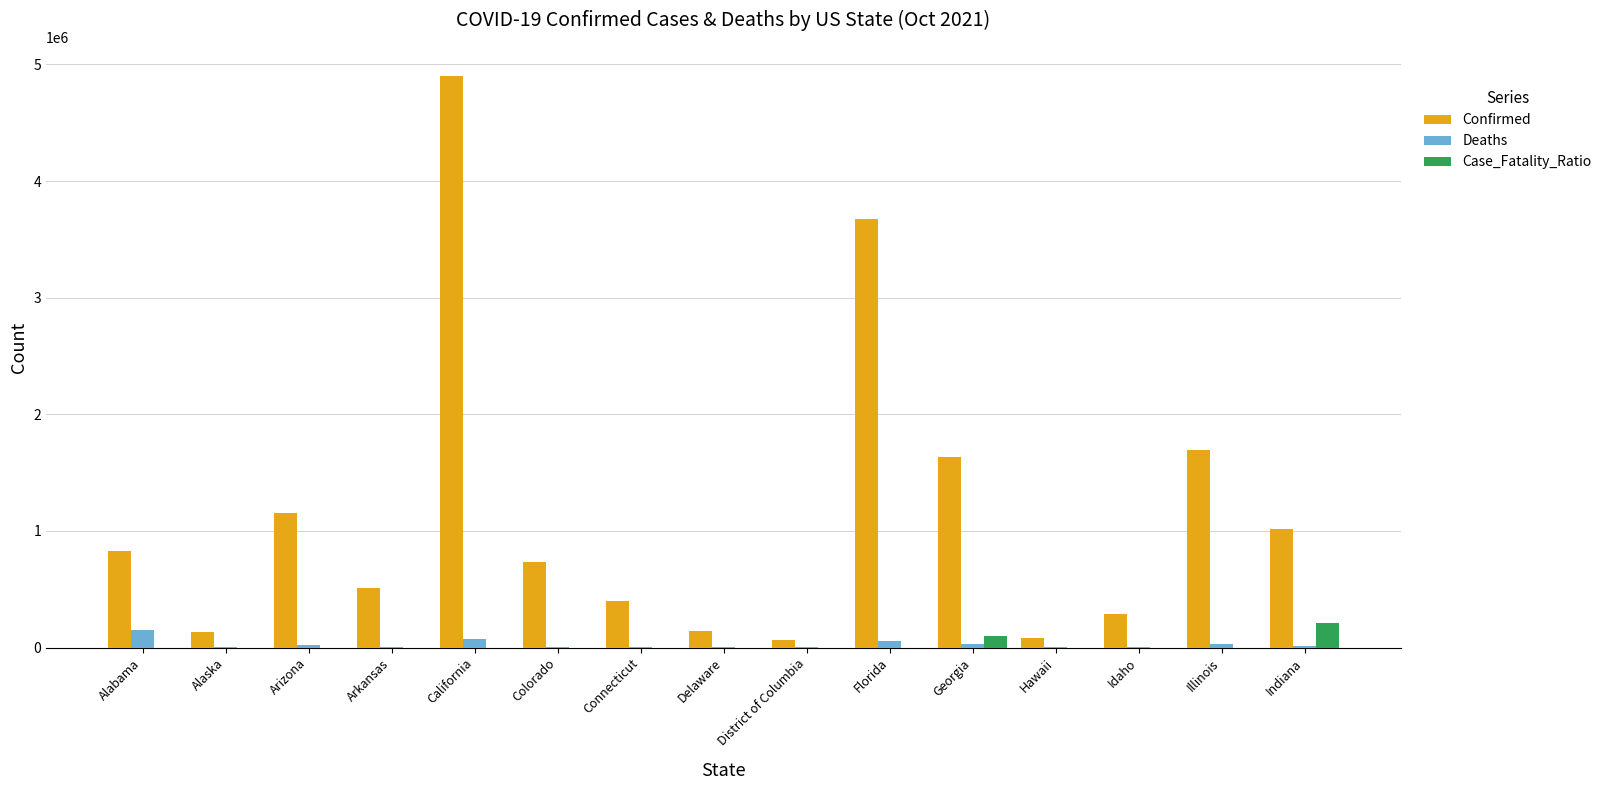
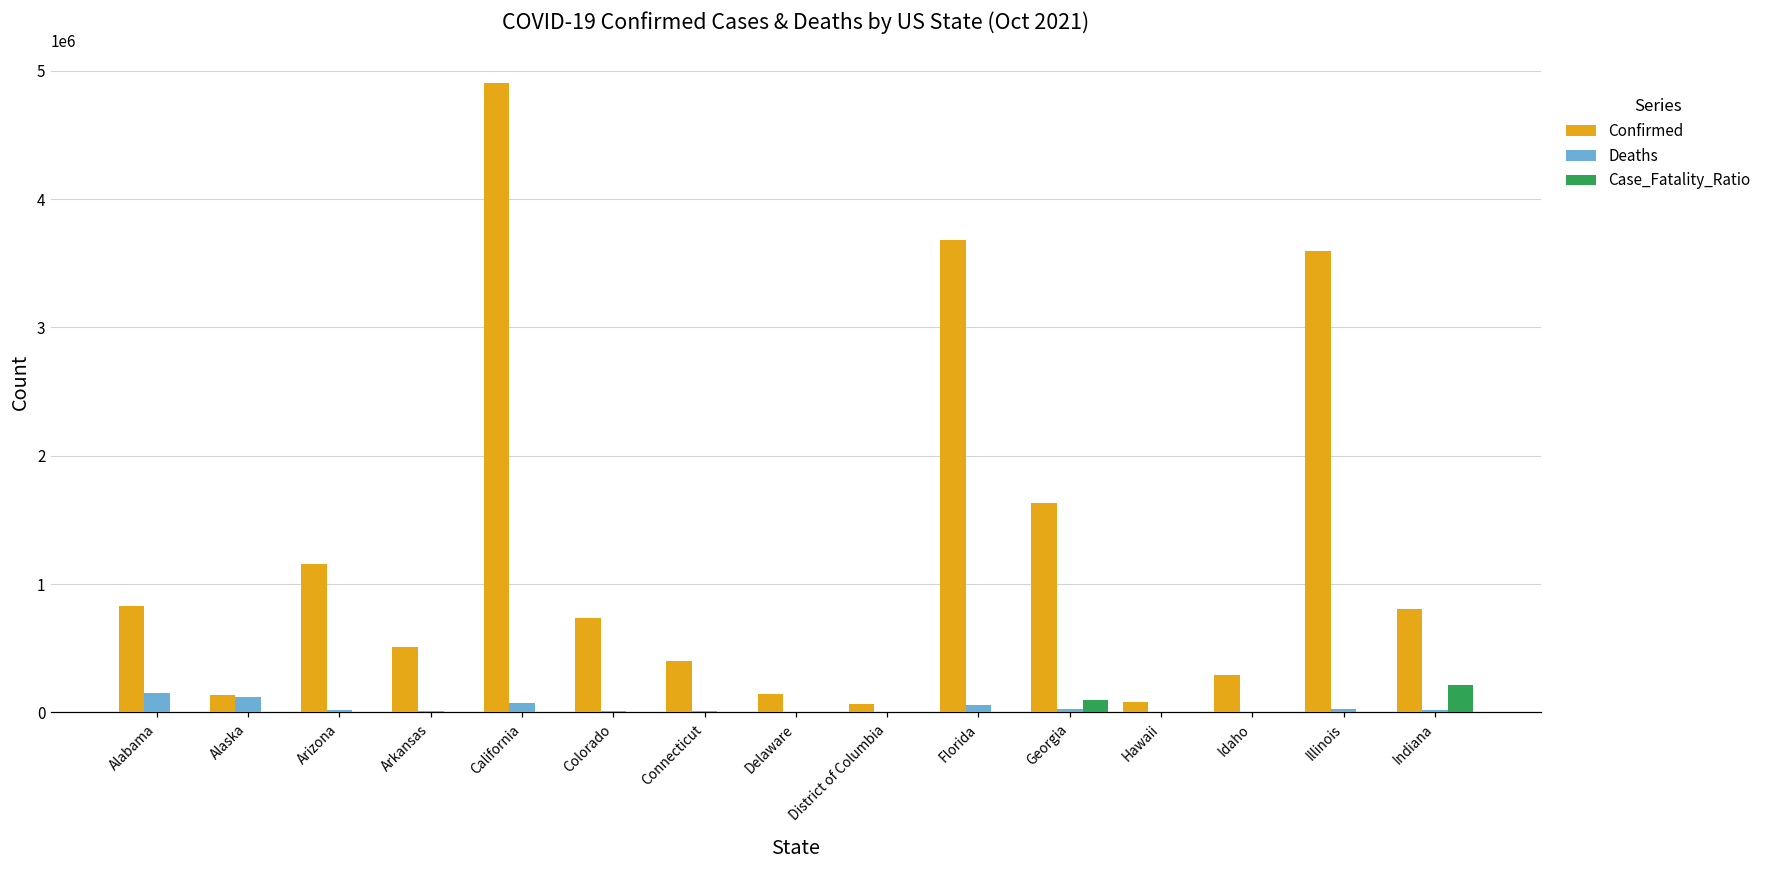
  {
    "Confirmed": {
      "Alabama": 830000,
      "Alaska": 140000,
      "Arizona": 1160000,
      "Arkansas": 510000,
      "California": 4900000,
      "Colorado": 730000,
      "Connecticut": 400000,
      "Delaware": 140000,
      "District of Columbia": 60000,
      "Florida": 3680000,
      "Georgia": 1630000,
      "Hawaii": 80000,
      "Idaho": 290000,
-     "Illinois": 1690000,
-     "Indiana": 1020000
+     "Illinois": 3600000,
+     "Indiana": 810000
    },
    "Deaths": {
      "Alabama": 150000,
-     "Alaska": 0,
+     "Alaska": 120000,
      "California": 70000,
      "Florida": 60000,
      "Georgia": 30000,
      "Illinois": 30000
    },
    "Case_Fatality_Ratio": {
      "Georgia": 100000,
      "Indiana": 210000
    }
  }
